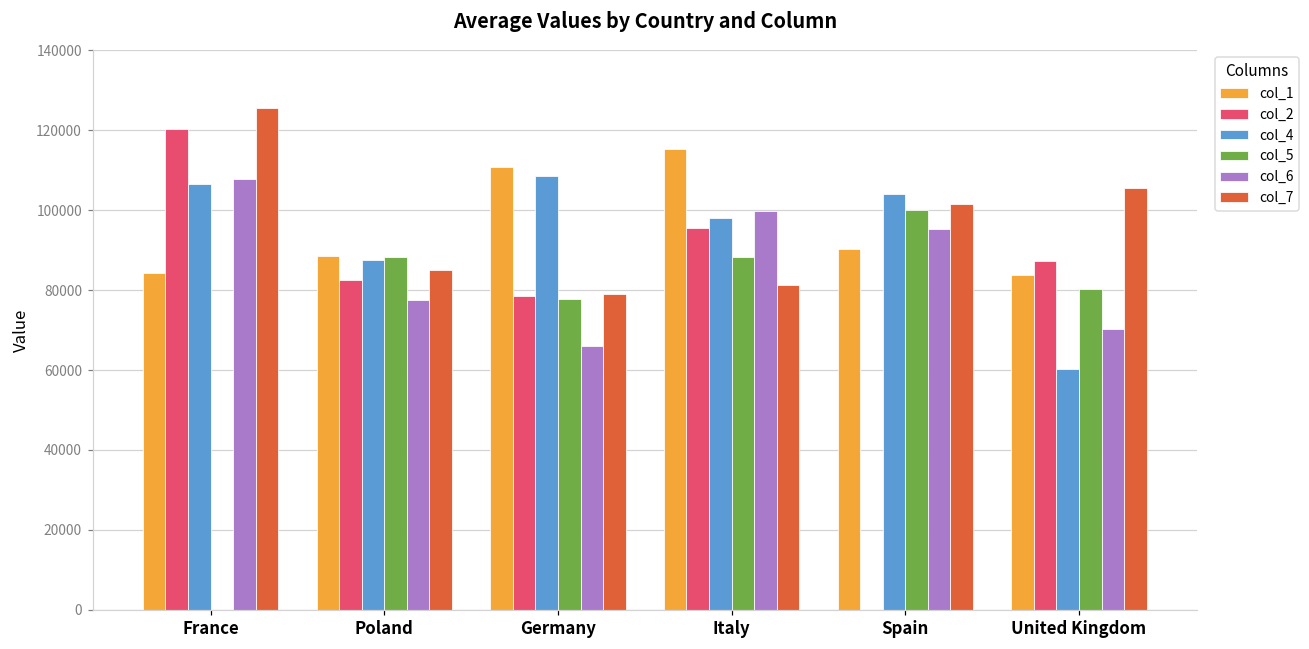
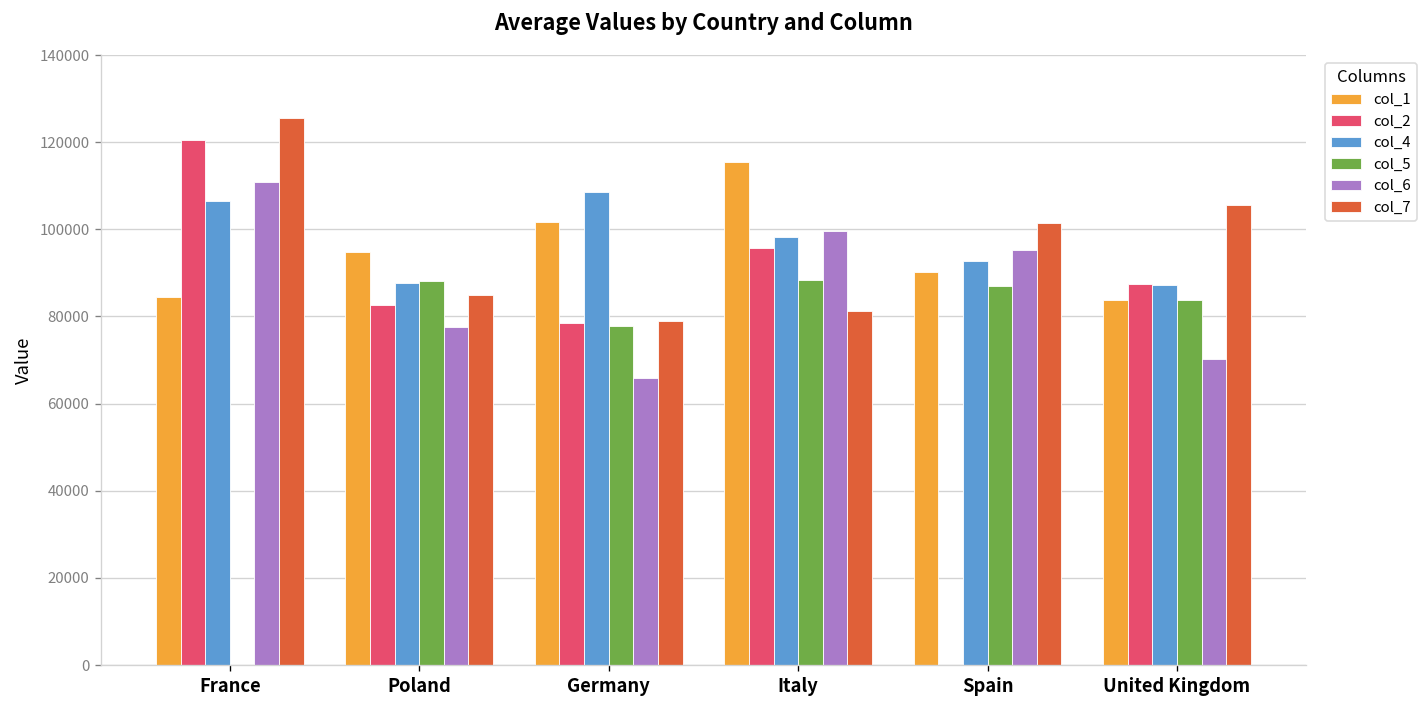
  {
    "col_1": {
      "France": 84000,
-     "Poland": 89000,
-     "Germany": 111000,
+     "Poland": 95000,
+     "Germany": 102000,
      "Italy": 115000,
      "Spain": 90000,
      "United Kingdom": 84000
    },
    "col_4": {
      "France": 106000,
      "Poland": 88000,
      "Germany": 108000,
      "Italy": 98000,
-     "Spain": 104000,
-     "United Kingdom": 60000
+     "Spain": 93000,
+     "United Kingdom": 87000
    },
    "col_5": {
      "France": 0,
      "Poland": 88000,
      "Germany": 78000,
      "Italy": 88000,
-     "Spain": 100000,
-     "United Kingdom": 80000
+     "Spain": 87000,
+     "United Kingdom": 84000
    },
    "col_6": {
-     "France": 108000,
+     "France": 111000,
      "Poland": 77000,
      "Germany": 66000,
      "Italy": 100000,
      "Spain": 95000,
      "United Kingdom": 70000
    }
  }
